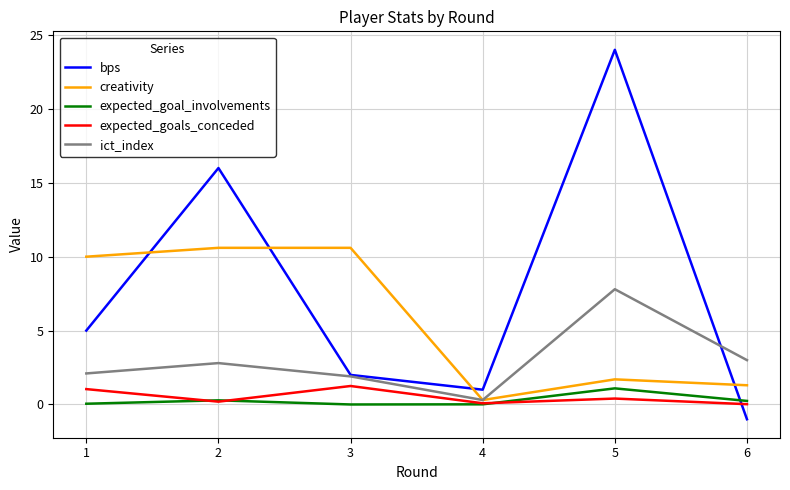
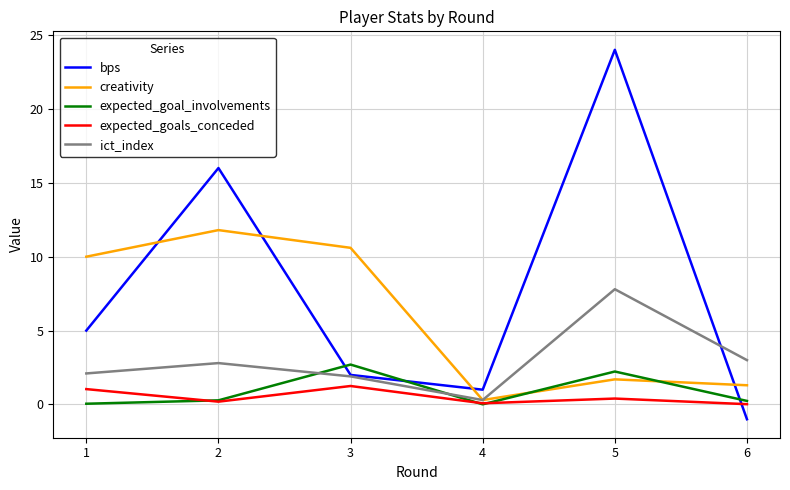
  {
    "bps": {
      "1": 5.0,
      "2": 16.0,
      "4": 1.0,
      "5": 24.0,
      "6": -1.0
    },
    "creativity": {
      "1": 10.0,
-     "2": 10.6,
+     "2": 11.8,
      "3": 10.6,
      "5": 1.7,
      "6": 1.3
    },
    "expected_goal_involvements": {
      "1": 0.1,
-     "3": 0.0,
-     "5": 1.1,
+     "3": 2.7,
+     "5": 2.2,
      "6": 0.2
    },
    "expected_goals_conceded": {
      "1": 1.0,
      "3": 1.3,
      "5": 0.4,
      "6": 0.0
    },
    "ict_index": {
      "1": 2.1,
      "2": 2.8,
      "5": 7.8,
      "6": 3.0
    }
  }
